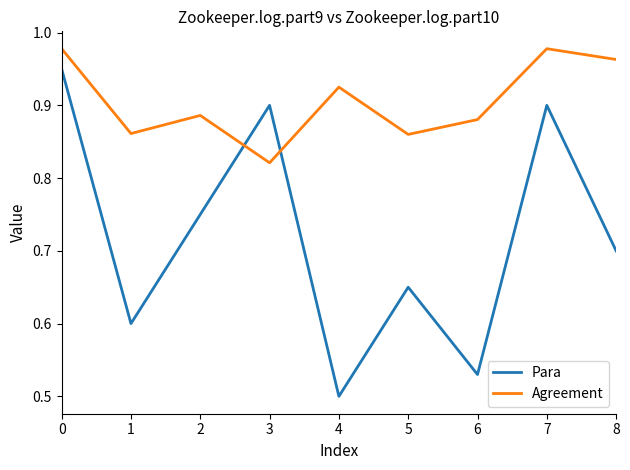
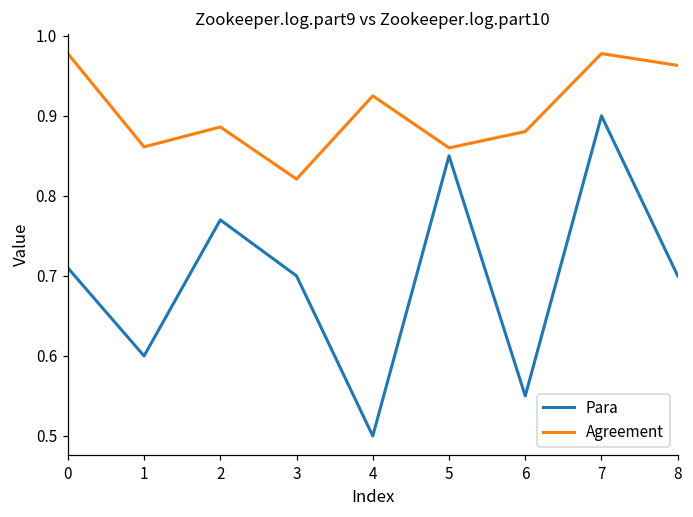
  {
    "Para": {
-     "0": 0.95,
+     "0": 0.71,
      "1": 0.60,
-     "2": 0.75,
-     "3": 0.9,
+     "2": 0.77,
+     "3": 0.7,
      "4": 0.50,
-     "5": 0.65,
-     "6": 0.53,
+     "5": 0.85,
+     "6": 0.55,
      "7": 0.90,
      "8": 0.70
    },
    "Agreement": {
      "0": 0.98,
      "1": 0.86,
      "2": 0.89,
      "3": 0.82,
      "4": 0.93,
      "5": 0.86,
      "6": 0.88,
      "7": 0.98,
      "8": 0.96
    }
  }
